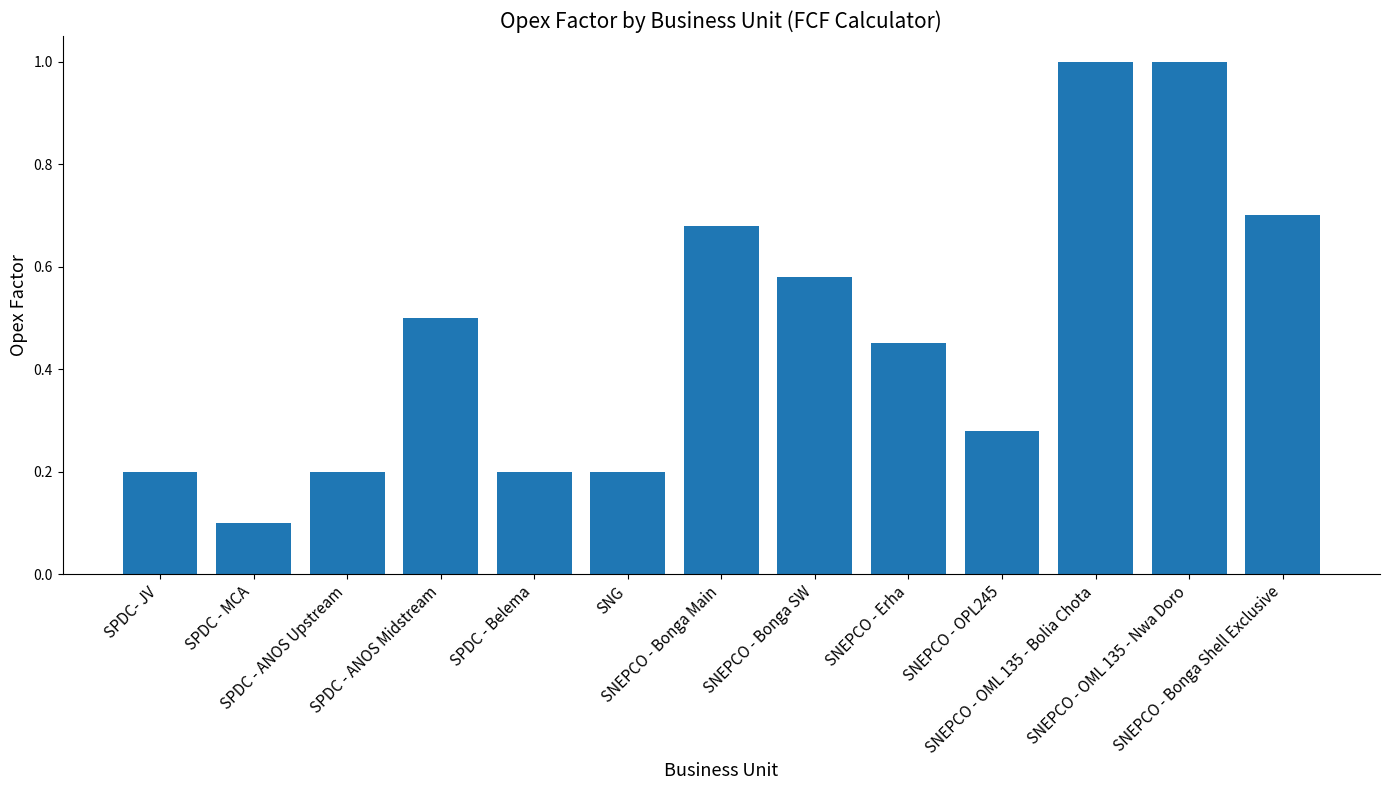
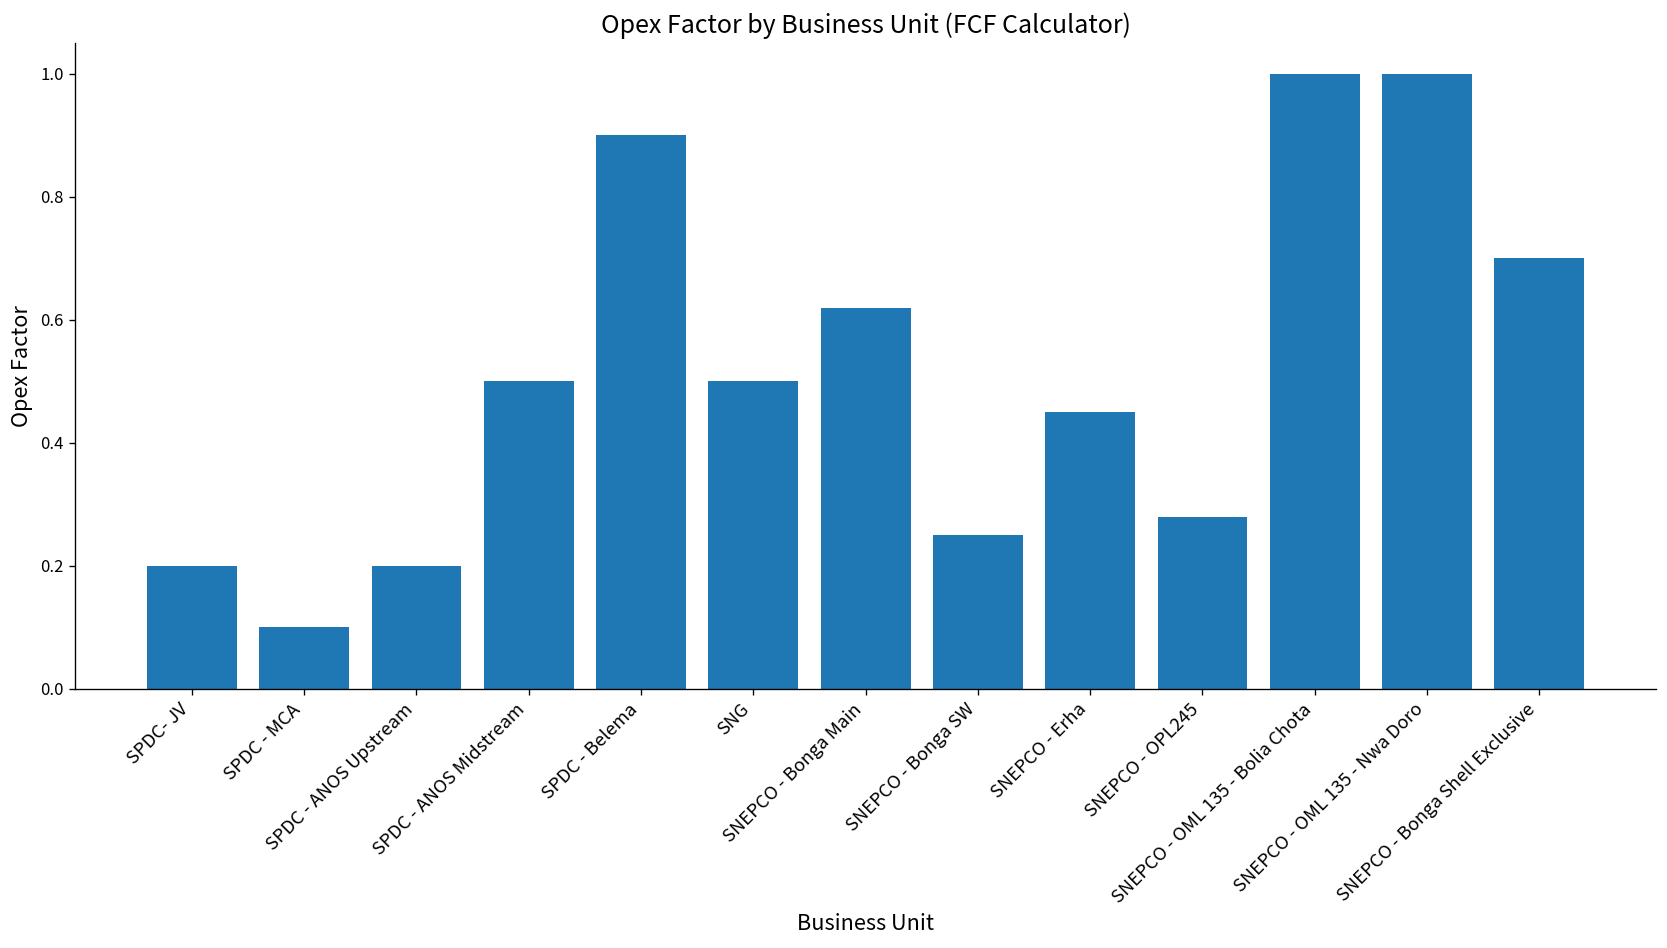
  {
    "SPDC- JV": 0.20,
    "SPDC - MCA": 0.10,
    "SPDC - ANOS Upstream": 0.20,
    "SPDC - ANOS Midstream": 0.50,
-   "SPDC - Belema": 0.2,
-   "SNG": 0.2,
-   "SNEPCO - Bonga Main": 0.68,
-   "SNEPCO - Bonga SW": 0.58,
+   "SPDC - Belema": 0.9,
+   "SNG": 0.5,
+   "SNEPCO - Bonga Main": 0.62,
+   "SNEPCO - Bonga SW": 0.25,
    "SNEPCO - Erha": 0.45,
    "SNEPCO - OPL245": 0.28,
    "SNEPCO - OML 135 - Bolia Chota": 1.00,
    "SNEPCO - OML 135 - Nwa Doro": 1.00,
    "SNEPCO - Bonga Shell Exclusive": 0.70
  }
